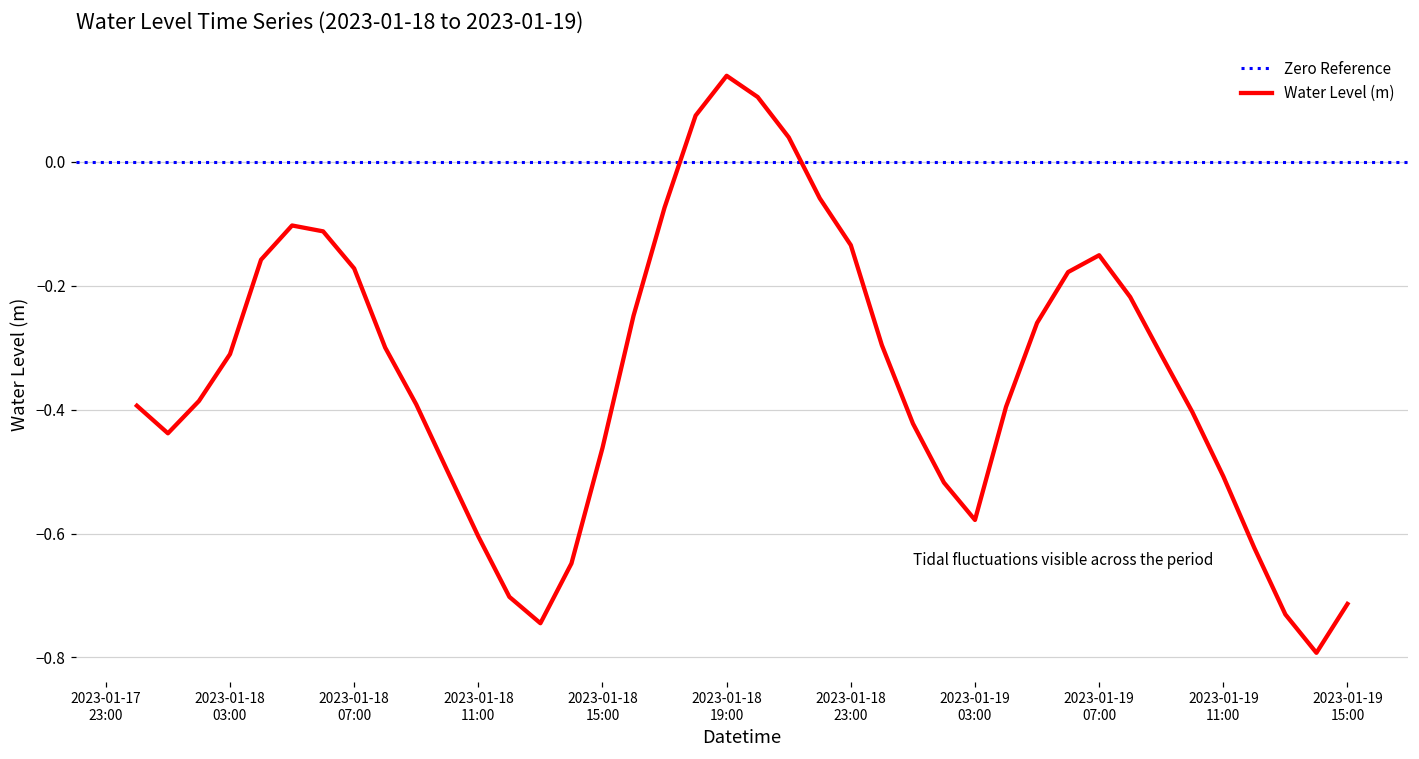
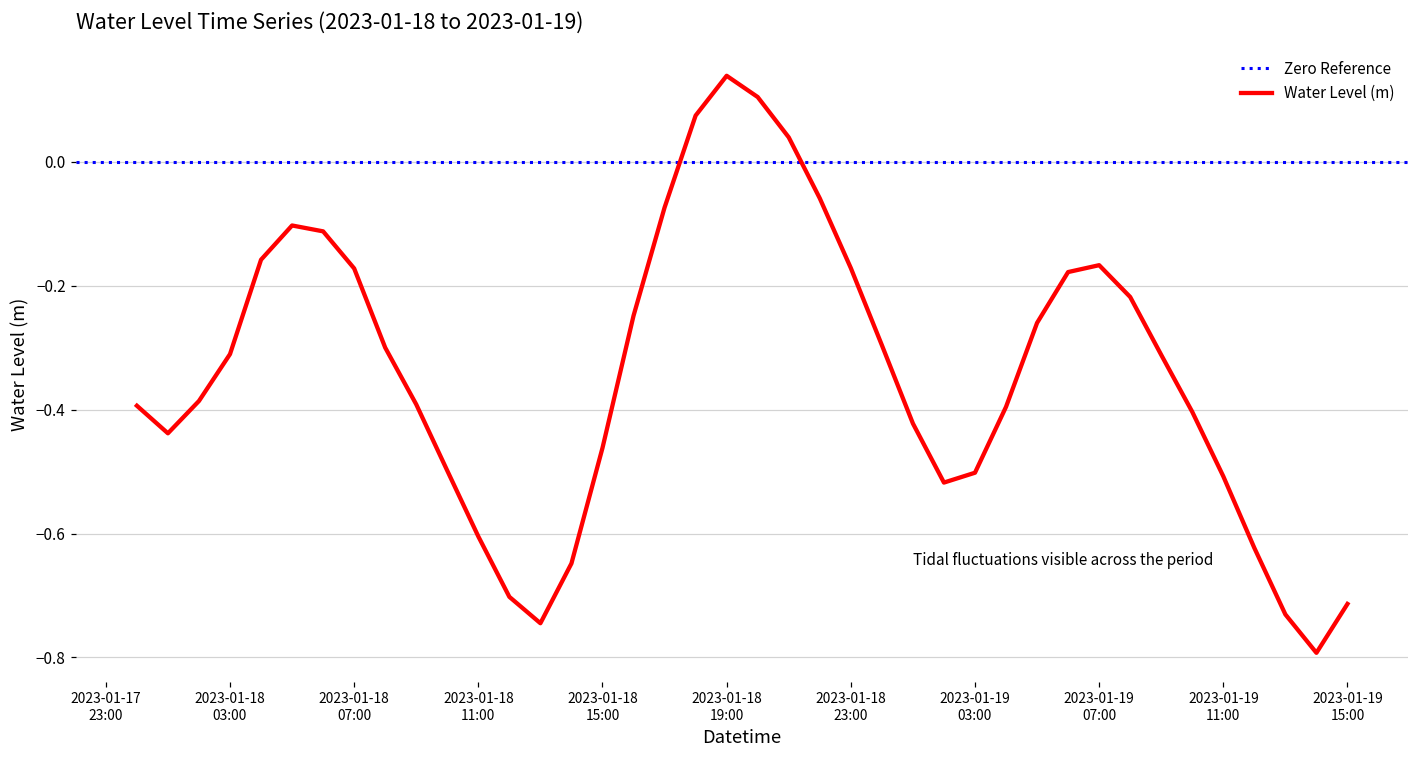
  {
    "2023-01-18 03:00": -0.31,
    "2023-01-18 07:00": -0.17,
    "2023-01-18 11:00": -0.60,
    "2023-01-18 15:00": -0.46,
    "2023-01-18 19:00": 0.14,
-   "2023-01-18 23:00": -0.13,
-   "2023-01-19 03:00": -0.58,
-   "2023-01-19 07:00": -0.15,
+   "2023-01-18 23:00": -0.17,
+   "2023-01-19 03:00": -0.50,
+   "2023-01-19 07:00": -0.17,
    "2023-01-19 11:00": -0.51,
    "2023-01-19 15:00": -0.71
  }
